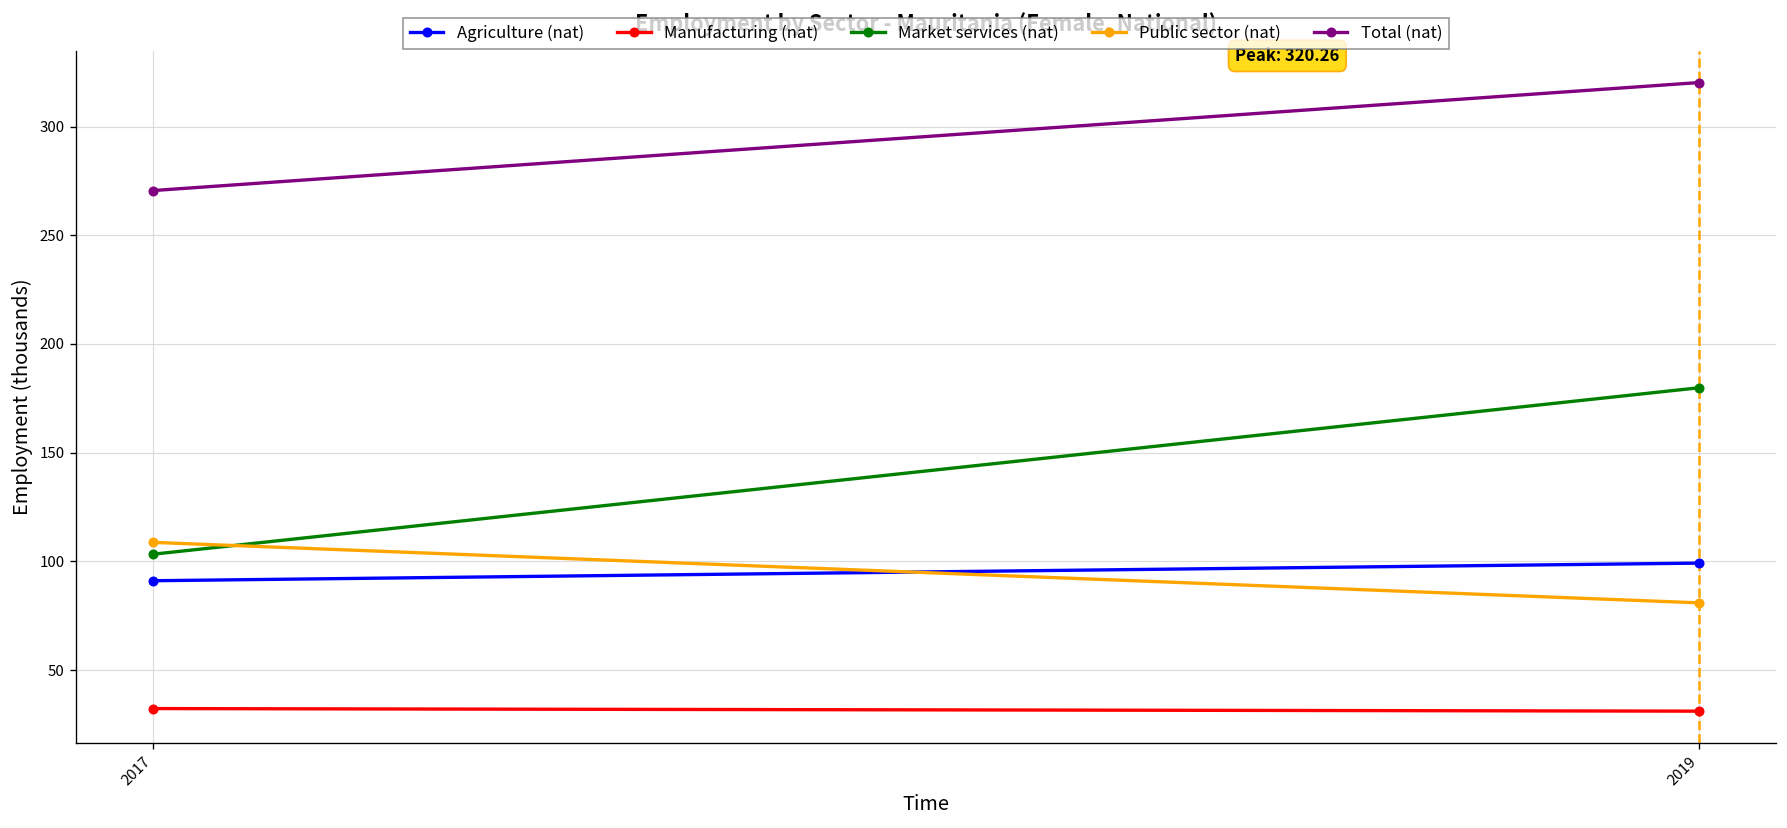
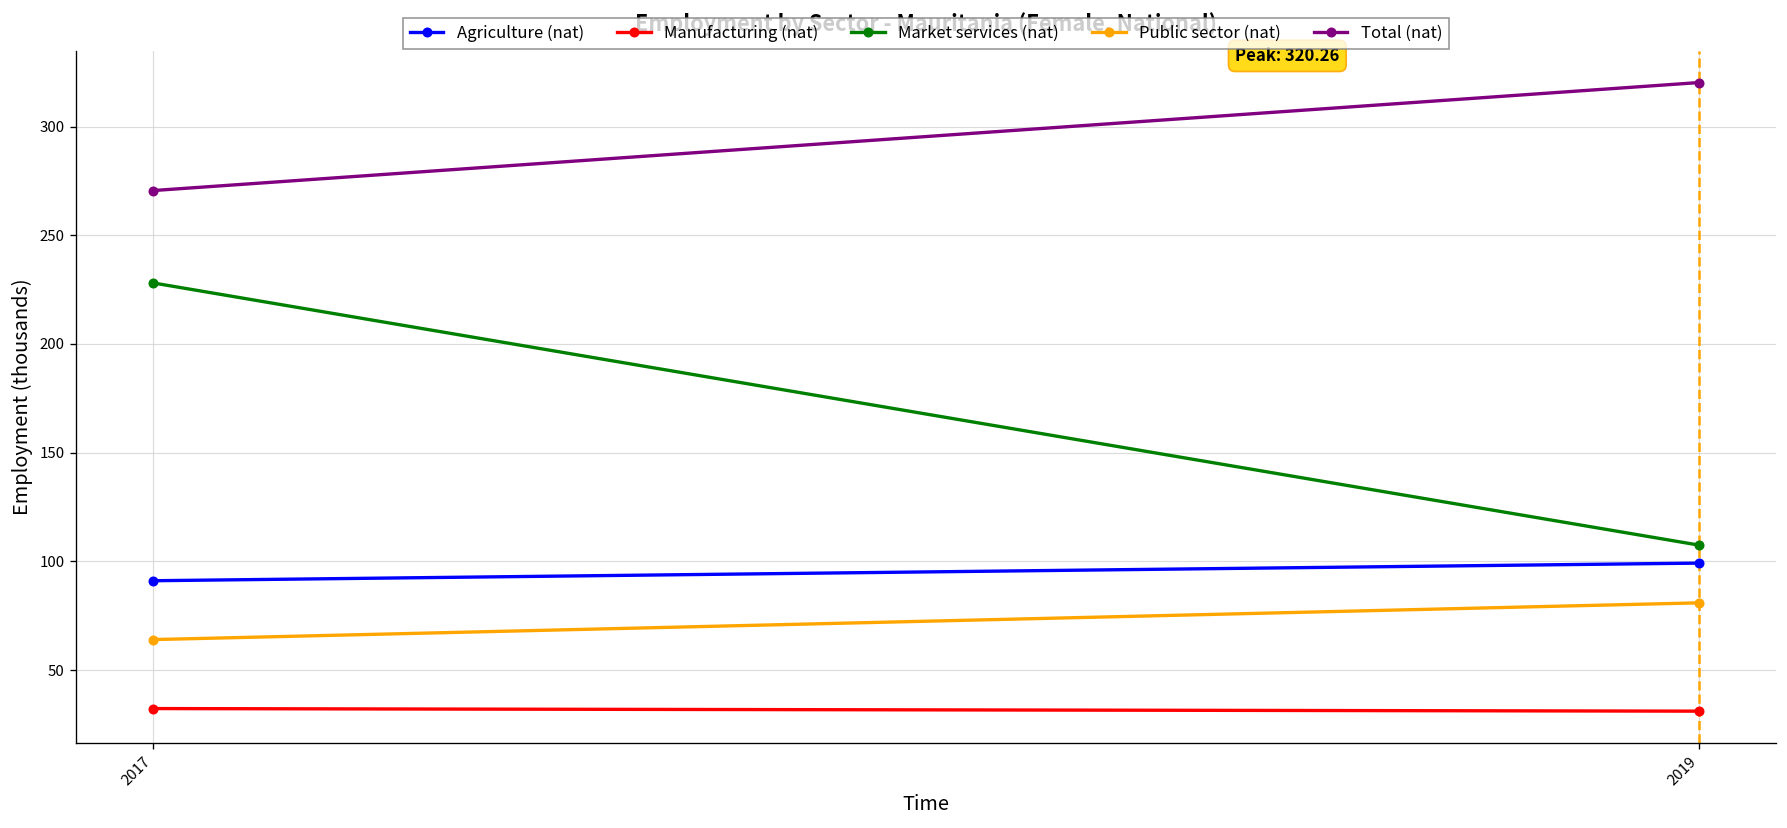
  {
    "Agriculture (nat)": {
      "2017": 91,
      "2019": 99
    },
    "Manufacturing (nat)": {
      "2017": 32,
      "2019": 31
    },
    "Market services (nat)": {
-     "2017": 103,
-     "2019": 180
+     "2017": 228,
+     "2019": 107
    },
    "Public sector (nat)": {
-     "2017": 109,
+     "2017": 64,
      "2019": 81
    },
    "Total (nat)": {
      "2017": 271,
      "2019": 320
    }
  }
